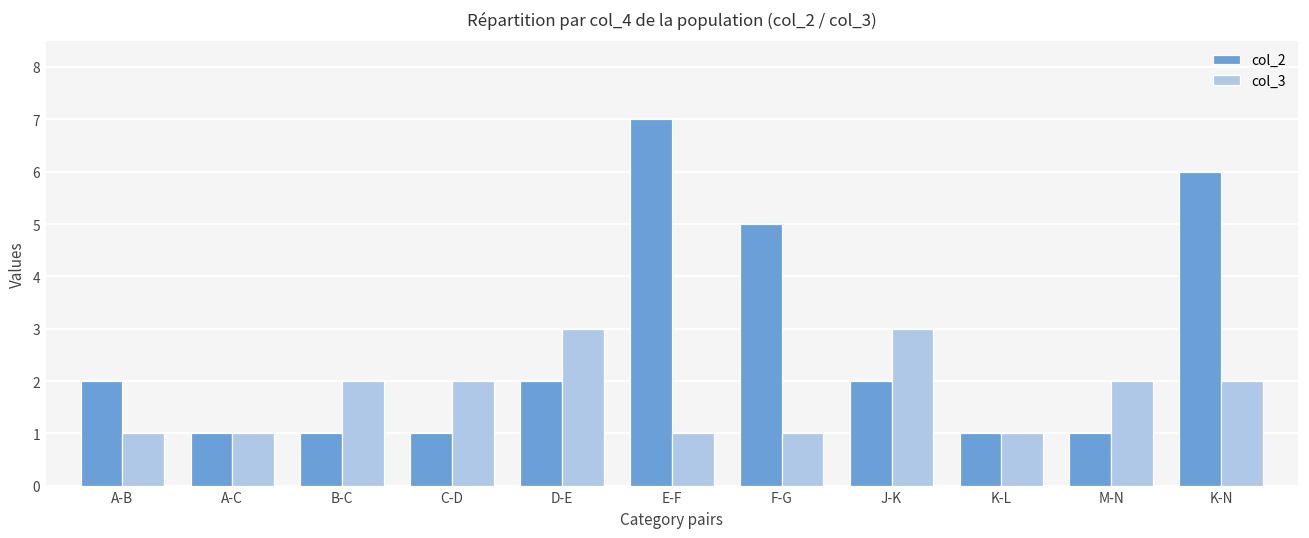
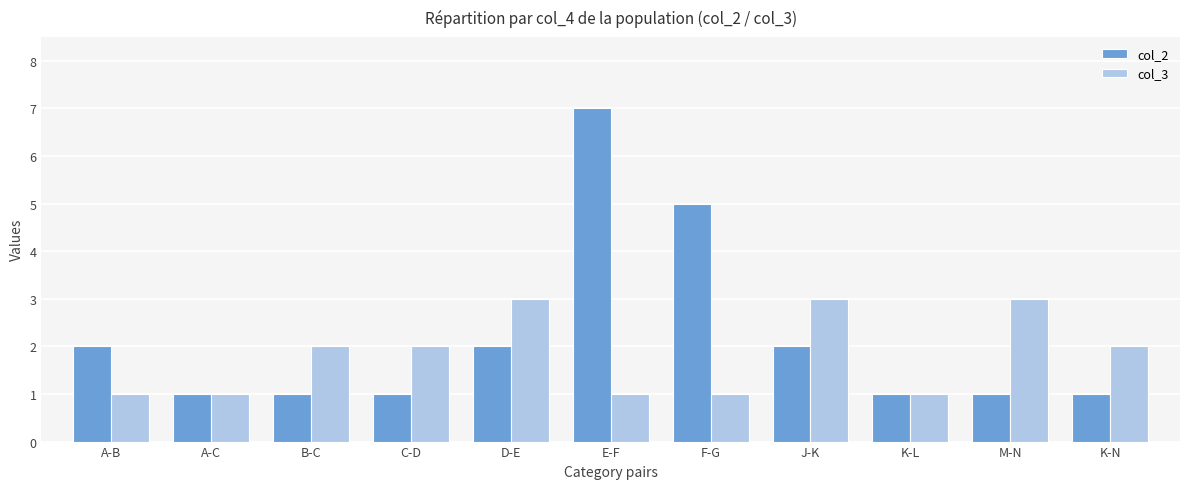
  {
    "col_2": {
      "A-B": 2,
      "A-C": 1,
      "B-C": 1,
      "C-D": 1,
      "D-E": 2,
      "E-F": 7,
      "F-G": 5,
      "J-K": 2,
      "K-L": 1,
      "M-N": 1,
-     "K-N": 6
+     "K-N": 1
    },
    "col_3": {
      "A-B": 1,
      "A-C": 1,
      "B-C": 2,
      "C-D": 2,
      "D-E": 3,
      "E-F": 1,
      "F-G": 1,
      "J-K": 3,
      "K-L": 1,
-     "M-N": 2,
+     "M-N": 3,
      "K-N": 2
    }
  }
